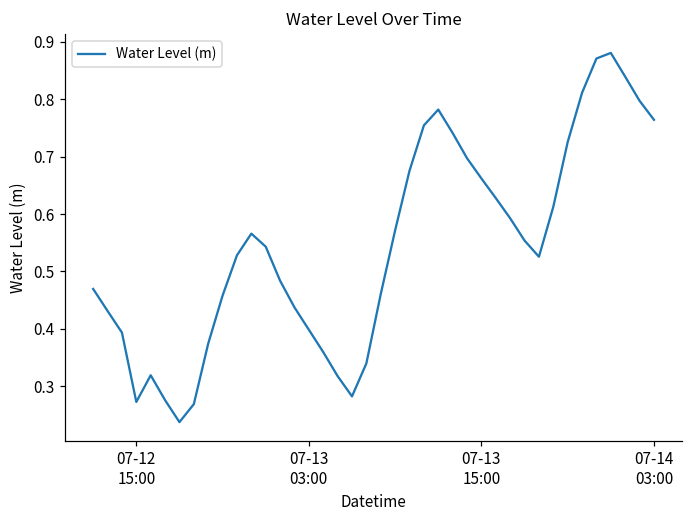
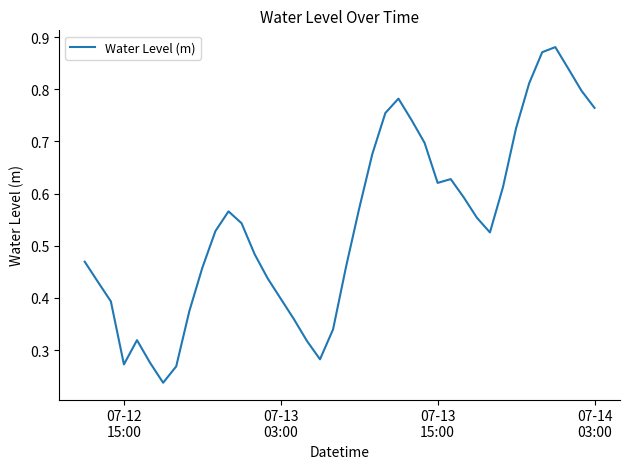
  {
    "07-12 15:00": 0.27,
    "07-13 03:00": 0.40,
-   "07-13 15:00": 0.66,
+   "07-13 15:00": 0.62,
    "07-14 03:00": 0.76
  }
